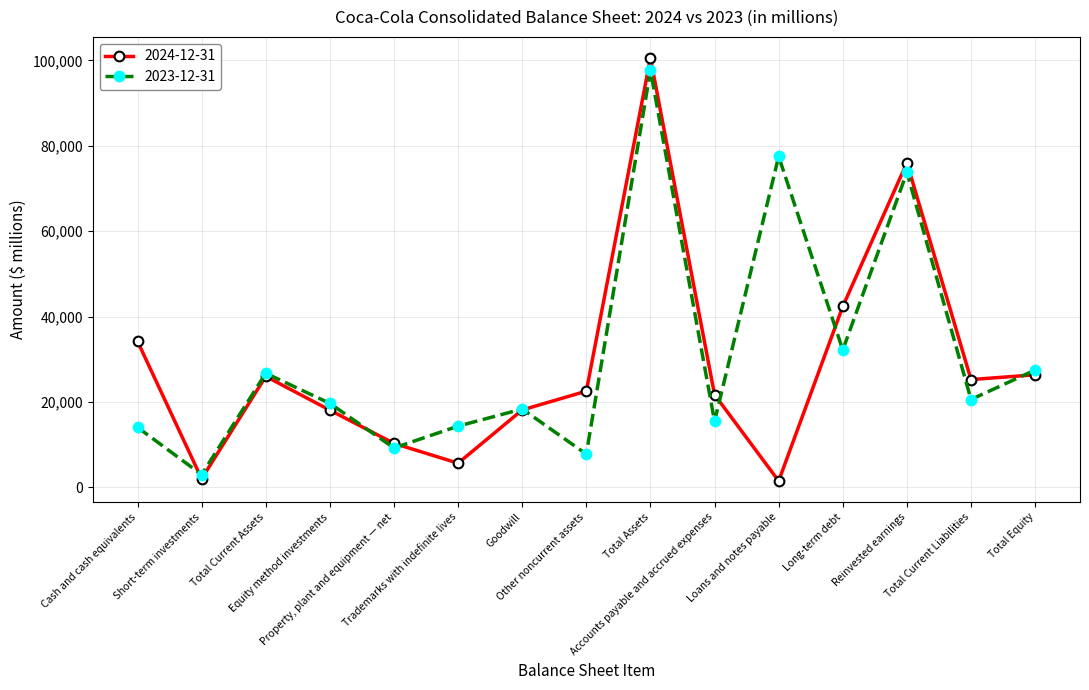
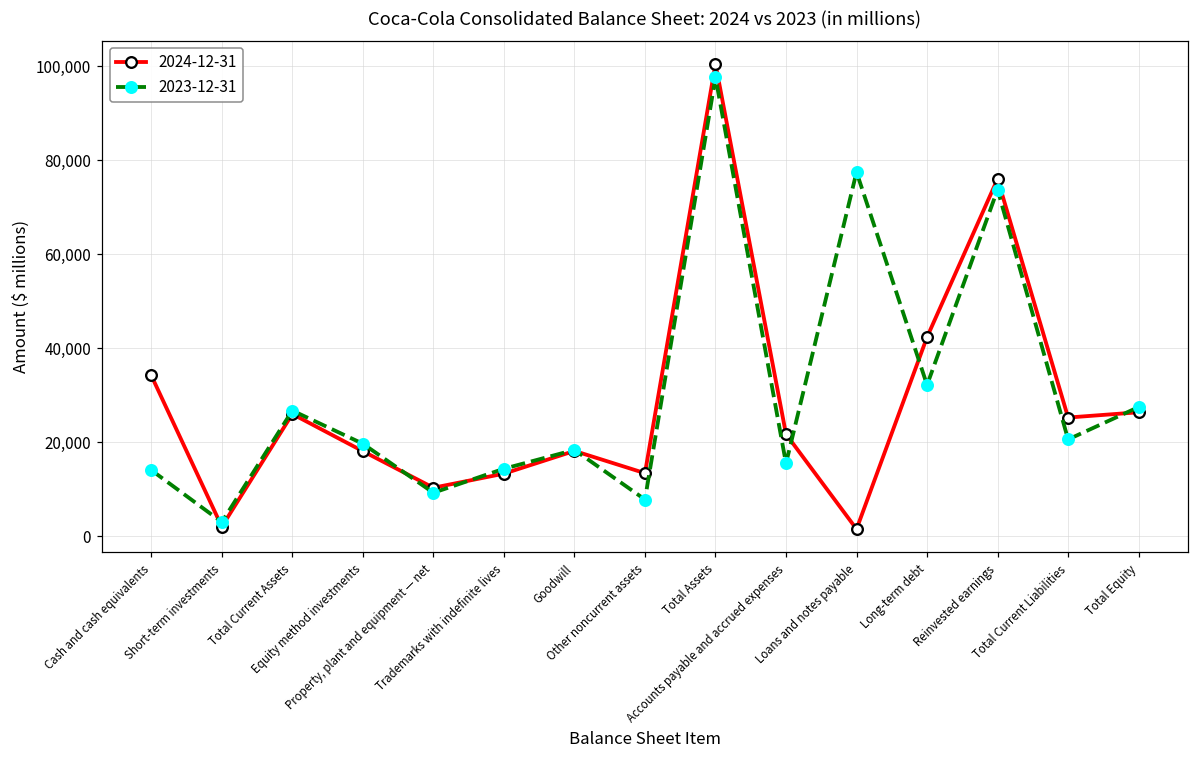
  {
    "2024-12-31": {
      "Cash and cash equivalents": "34,000",
      "Short-term investments": "2,000",
      "Total Current Assets": "26,000",
      "Equity method investments": "18,000",
      "Property, plant and equipment — net": "10,000",
-     "Trademarks with indefinite lives": "6,000",
-     "Other noncurrent assets": "23,000",
+     "Trademarks with indefinite lives": "13,000",
+     "Other noncurrent assets": "13,000",
      "Total Assets": "101,000",
      "Accounts payable and accrued expenses": "22,000",
      "Loans and notes payable": "1,000",
      "Long-term debt": "42,000",
      "Reinvested earnings": "76,000",
      "Total Current Liabilities": "25,000",
      "Total Equity": "26,000"
    },
    "2023-12-31": {
      "Cash and cash equivalents": "14,000",
      "Short-term investments": "3,000",
      "Total Current Assets": "27,000",
      "Equity method investments": "20,000",
      "Property, plant and equipment — net": "9,000",
      "Trademarks with indefinite lives": "14,000",
      "Other noncurrent assets": "8,000",
      "Total Assets": "98,000",
      "Accounts payable and accrued expenses": "15,000",
      "Loans and notes payable": "78,000",
      "Long-term debt": "32,000",
      "Reinvested earnings": "74,000",
      "Total Current Liabilities": "21,000",
      "Total Equity": "27,000"
    }
  }
